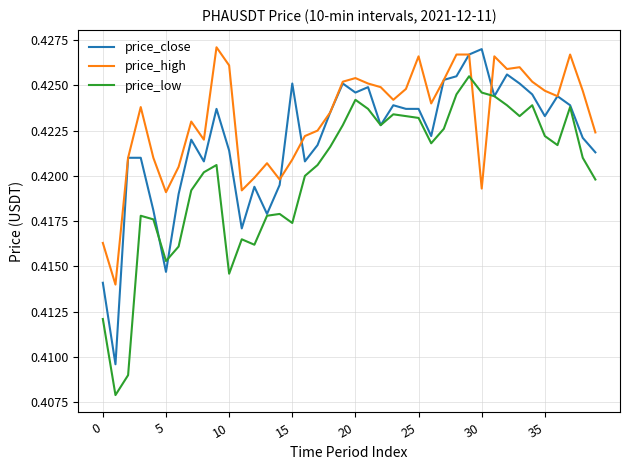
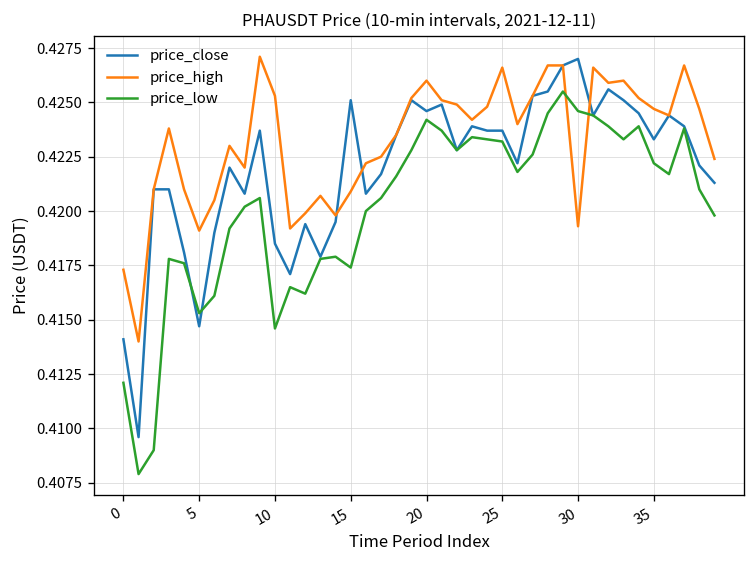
  {
    "price_close": {
      "0": 0.4141,
      "5": 0.4147,
-     "10": 0.4214,
+     "10": 0.4185,
      "15": 0.4251,
      "20": 0.4246,
      "25": 0.4237,
      "30": 0.4270,
      "35": 0.4233
    },
    "price_high": {
-     "0": 0.4163,
+     "0": 0.4173,
      "5": 0.4191,
-     "10": 0.4261,
+     "10": 0.4253,
      "15": 0.4209,
-     "20": 0.4254,
+     "20": 0.4260,
      "25": 0.4266,
      "30": 0.4193,
      "35": 0.4247
    },
    "price_low": {
      "0": 0.4121,
      "5": 0.4153,
      "10": 0.4146,
      "15": 0.4174,
      "20": 0.4242,
      "25": 0.4232,
      "30": 0.4246,
      "35": 0.4222
    }
  }
